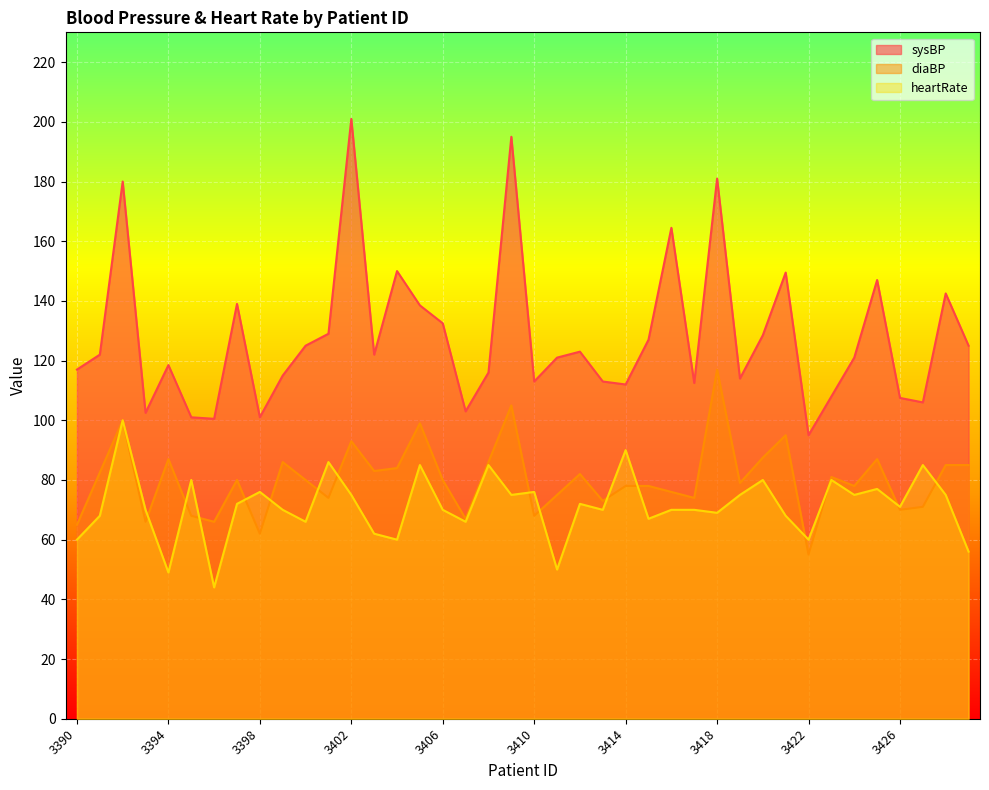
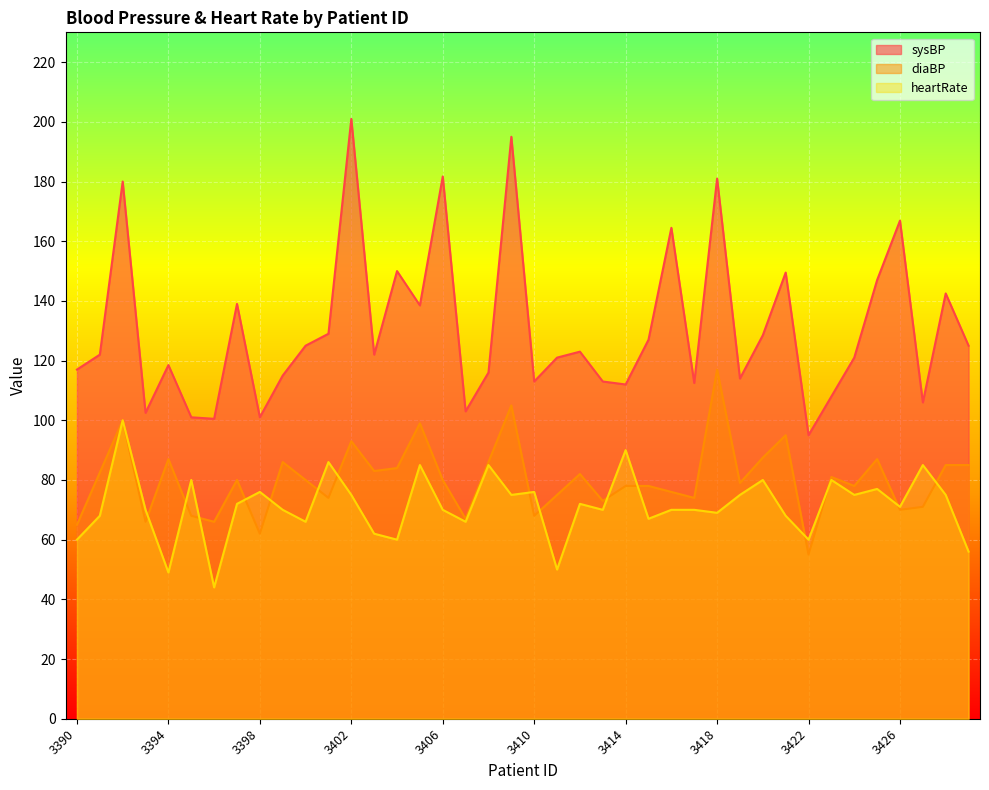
  {
    "sysBP": {
      "3390": 117,
      "3394": 119,
      "3398": 101,
      "3402": 201,
-     "3406": 133,
+     "3406": 182,
      "3410": 113,
      "3414": 112,
      "3418": 181,
      "3422": 95,
-     "3426": 108
+     "3426": 167
    },
    "diaBP": {
      "3390": 65,
      "3394": 87,
      "3398": 62,
      "3402": 93,
      "3406": 80,
      "3410": 68,
      "3414": 78,
      "3418": 117,
      "3422": 55,
      "3426": 70
    },
    "heartRate": {
      "3390": 60,
      "3394": 49,
      "3398": 76,
      "3402": 75,
      "3406": 70,
      "3410": 76,
      "3414": 90,
      "3418": 69,
      "3422": 60,
      "3426": 71
    }
  }
